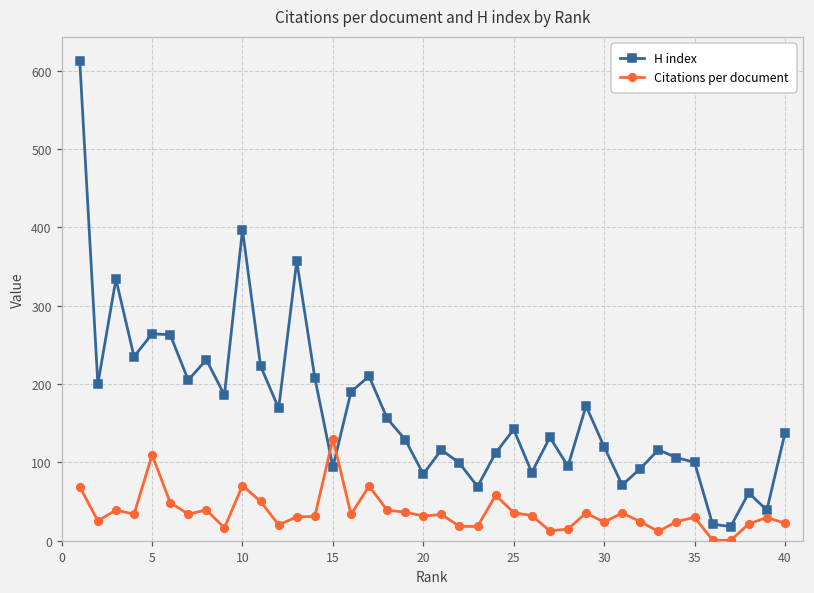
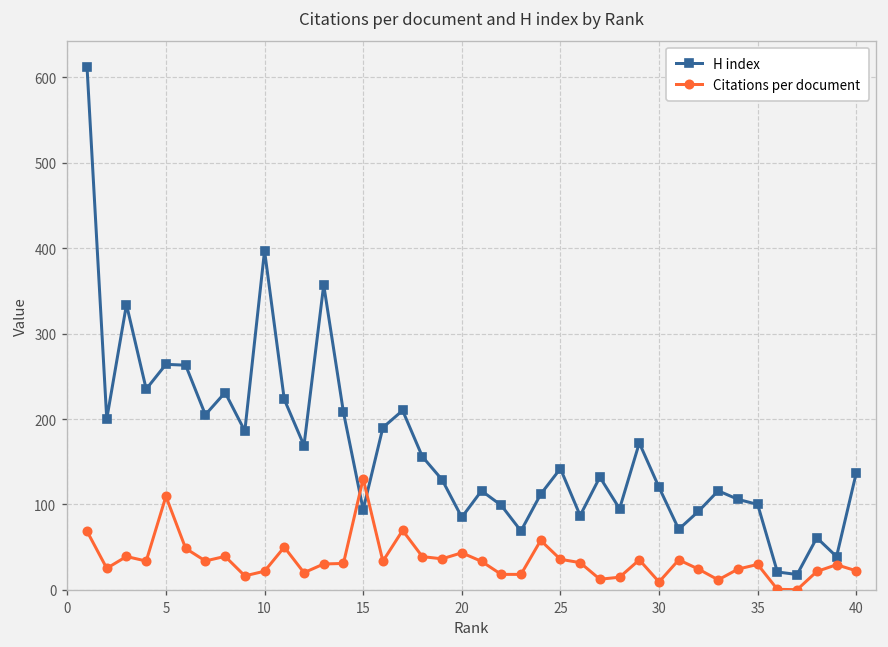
  {
    "H index": {
      "5": 260,
      "10": 400,
      "15": 90,
      "20": 90,
      "25": 140,
      "30": 120,
      "35": 100,
      "40": 140
    },
    "Citations per document": {
      "5": 110,
-     "10": 70,
+     "10": 20,
      "15": 130,
-     "20": 30,
+     "20": 40,
      "25": 40,
-     "30": 20,
+     "30": 10,
      "35": 30,
      "40": 20
    }
  }
